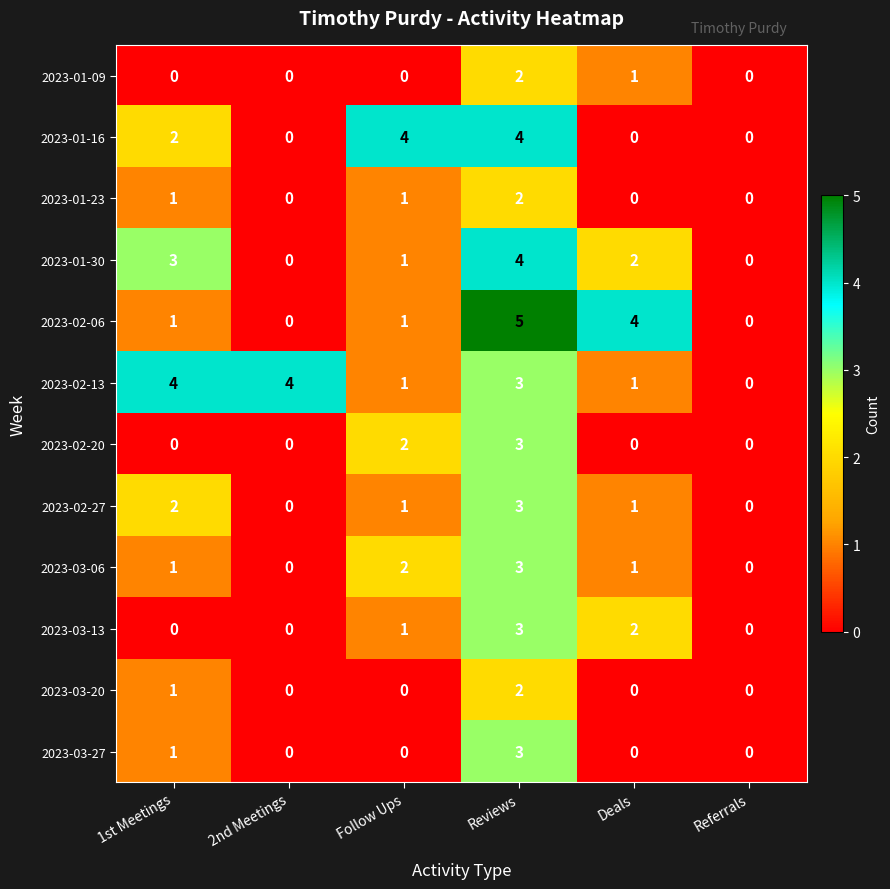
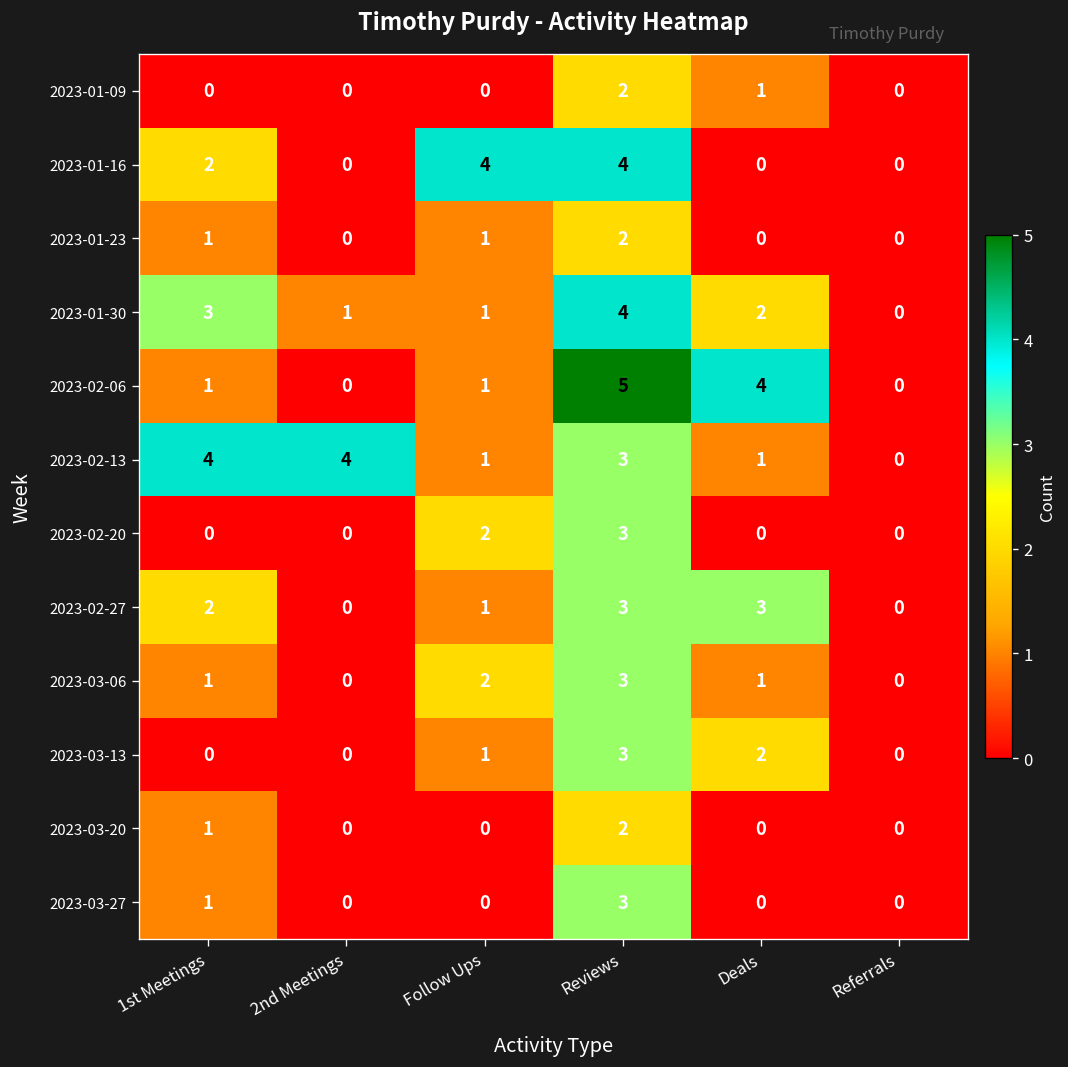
  {
    "2023-01-09": {
      "1st Meetings": 0,
      "2nd Meetings": 0,
      "Follow Ups": 0,
      "Reviews": 2,
      "Deals": 1,
      "Referrals": 0
    },
    "2023-01-16": {
      "1st Meetings": 2,
      "2nd Meetings": 0,
      "Follow Ups": 4,
      "Reviews": 4,
      "Deals": 0,
      "Referrals": 0
    },
    "2023-01-23": {
      "1st Meetings": 1,
      "2nd Meetings": 0,
      "Follow Ups": 1,
      "Reviews": 2,
      "Deals": 0,
      "Referrals": 0
    },
    "2023-01-30": {
      "1st Meetings": 3,
-     "2nd Meetings": 0,
+     "2nd Meetings": 1,
      "Follow Ups": 1,
      "Reviews": 4,
      "Deals": 2,
      "Referrals": 0
    },
    "2023-02-06": {
      "1st Meetings": 1,
      "2nd Meetings": 0,
      "Follow Ups": 1,
      "Reviews": 5,
      "Deals": 4,
      "Referrals": 0
    },
    "2023-02-13": {
      "1st Meetings": 4,
      "2nd Meetings": 4,
      "Follow Ups": 1,
      "Reviews": 3,
      "Deals": 1,
      "Referrals": 0
    },
    "2023-02-20": {
      "1st Meetings": 0,
      "2nd Meetings": 0,
      "Follow Ups": 2,
      "Reviews": 3,
      "Deals": 0,
      "Referrals": 0
    },
    "2023-02-27": {
      "1st Meetings": 2,
      "2nd Meetings": 0,
      "Follow Ups": 1,
      "Reviews": 3,
-     "Deals": 1,
+     "Deals": 3,
      "Referrals": 0
    },
    "2023-03-06": {
      "1st Meetings": 1,
      "2nd Meetings": 0,
      "Follow Ups": 2,
      "Reviews": 3,
      "Deals": 1,
      "Referrals": 0
    },
    "2023-03-13": {
      "1st Meetings": 0,
      "2nd Meetings": 0,
      "Follow Ups": 1,
      "Reviews": 3,
      "Deals": 2,
      "Referrals": 0
    },
    "2023-03-20": {
      "1st Meetings": 1,
      "2nd Meetings": 0,
      "Follow Ups": 0,
      "Reviews": 2,
      "Deals": 0,
      "Referrals": 0
    },
    "2023-03-27": {
      "1st Meetings": 1,
      "2nd Meetings": 0,
      "Follow Ups": 0,
      "Reviews": 3,
      "Deals": 0,
      "Referrals": 0
    }
  }
